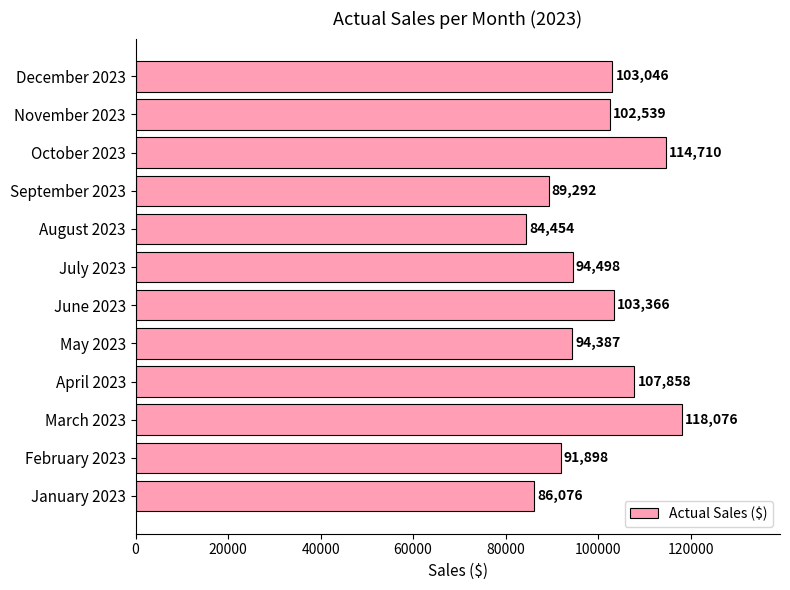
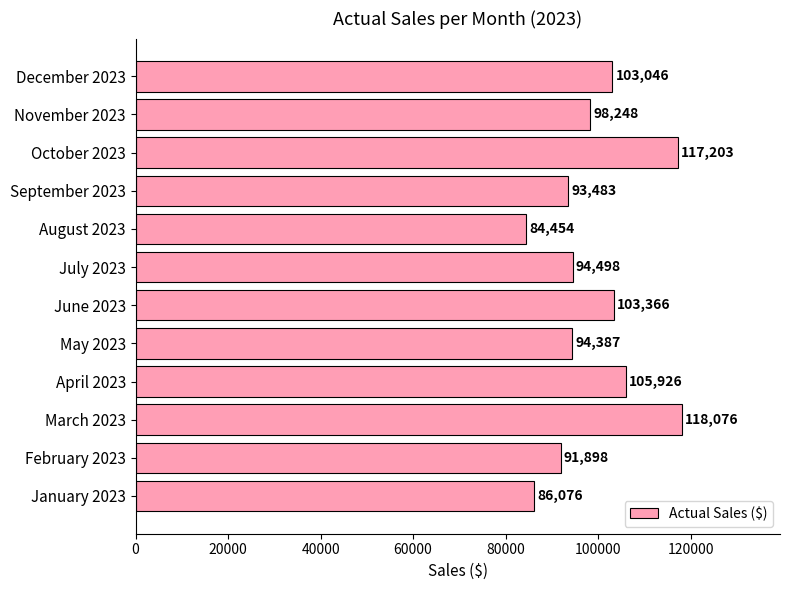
  {
    "December 2023": "103,046",
-   "November 2023": "102,539",
-   "October 2023": "114,710",
-   "September 2023": "89,292",
+   "November 2023": "98,248",
+   "October 2023": "117,203",
+   "September 2023": "93,483",
    "August 2023": "84,454",
    "July 2023": "94,498",
    "June 2023": "103,366",
    "May 2023": "94,387",
-   "April 2023": "107,858",
+   "April 2023": "105,926",
    "March 2023": "118,076",
    "February 2023": "91,898",
    "January 2023": "86,076"
  }
